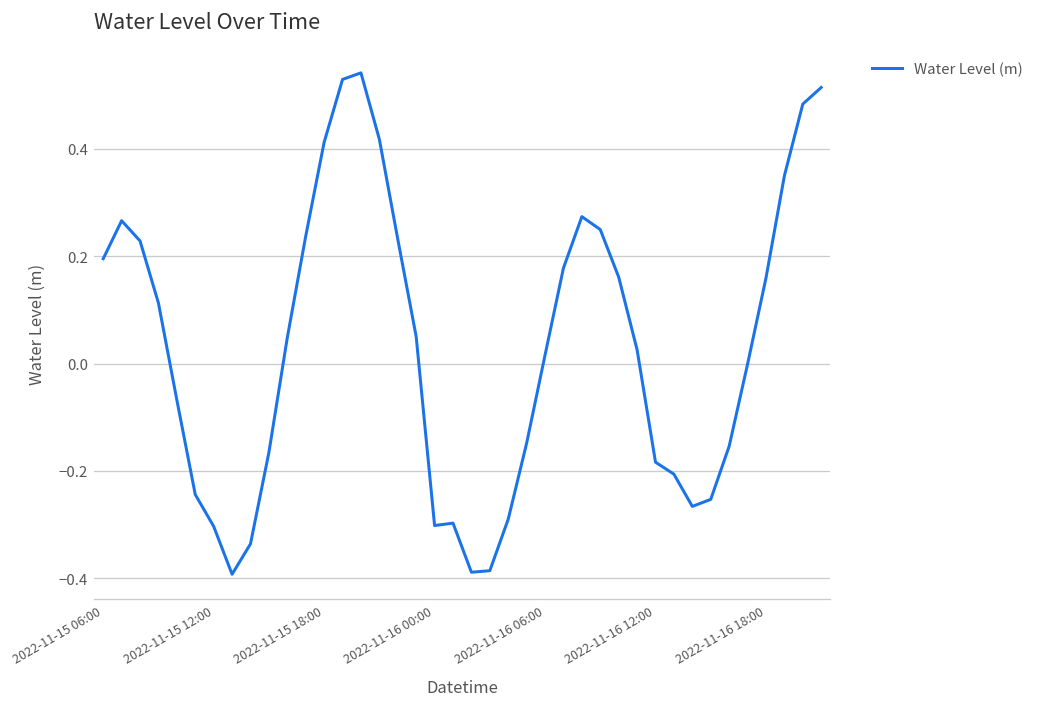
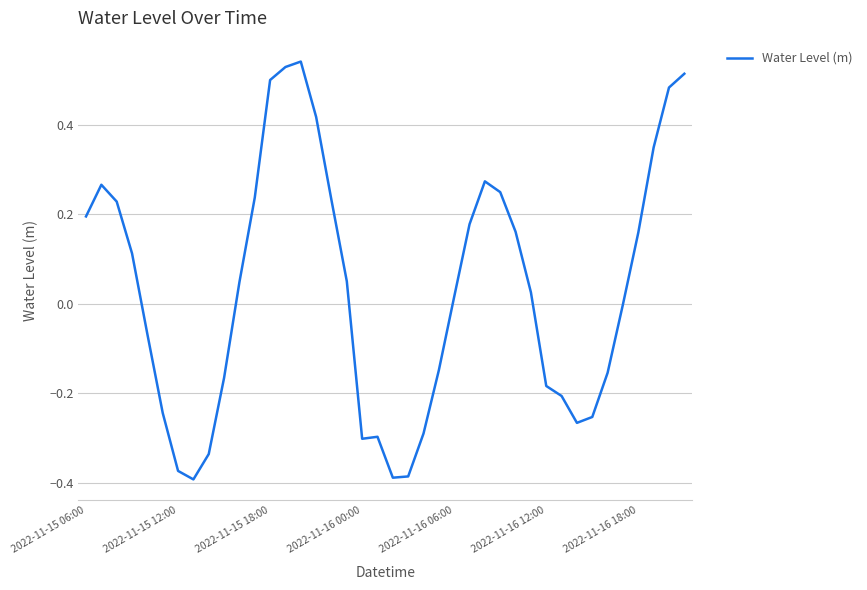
  {
    "2022-11-15 06:00": 0.20,
-   "2022-11-15 12:00": -0.30,
-   "2022-11-15 18:00": 0.41,
+   "2022-11-15 12:00": -0.37,
+   "2022-11-15 18:00": 0.50,
    "2022-11-16 00:00": -0.30,
    "2022-11-16 06:00": 0.02,
    "2022-11-16 12:00": -0.18,
    "2022-11-16 18:00": 0.16
  }
